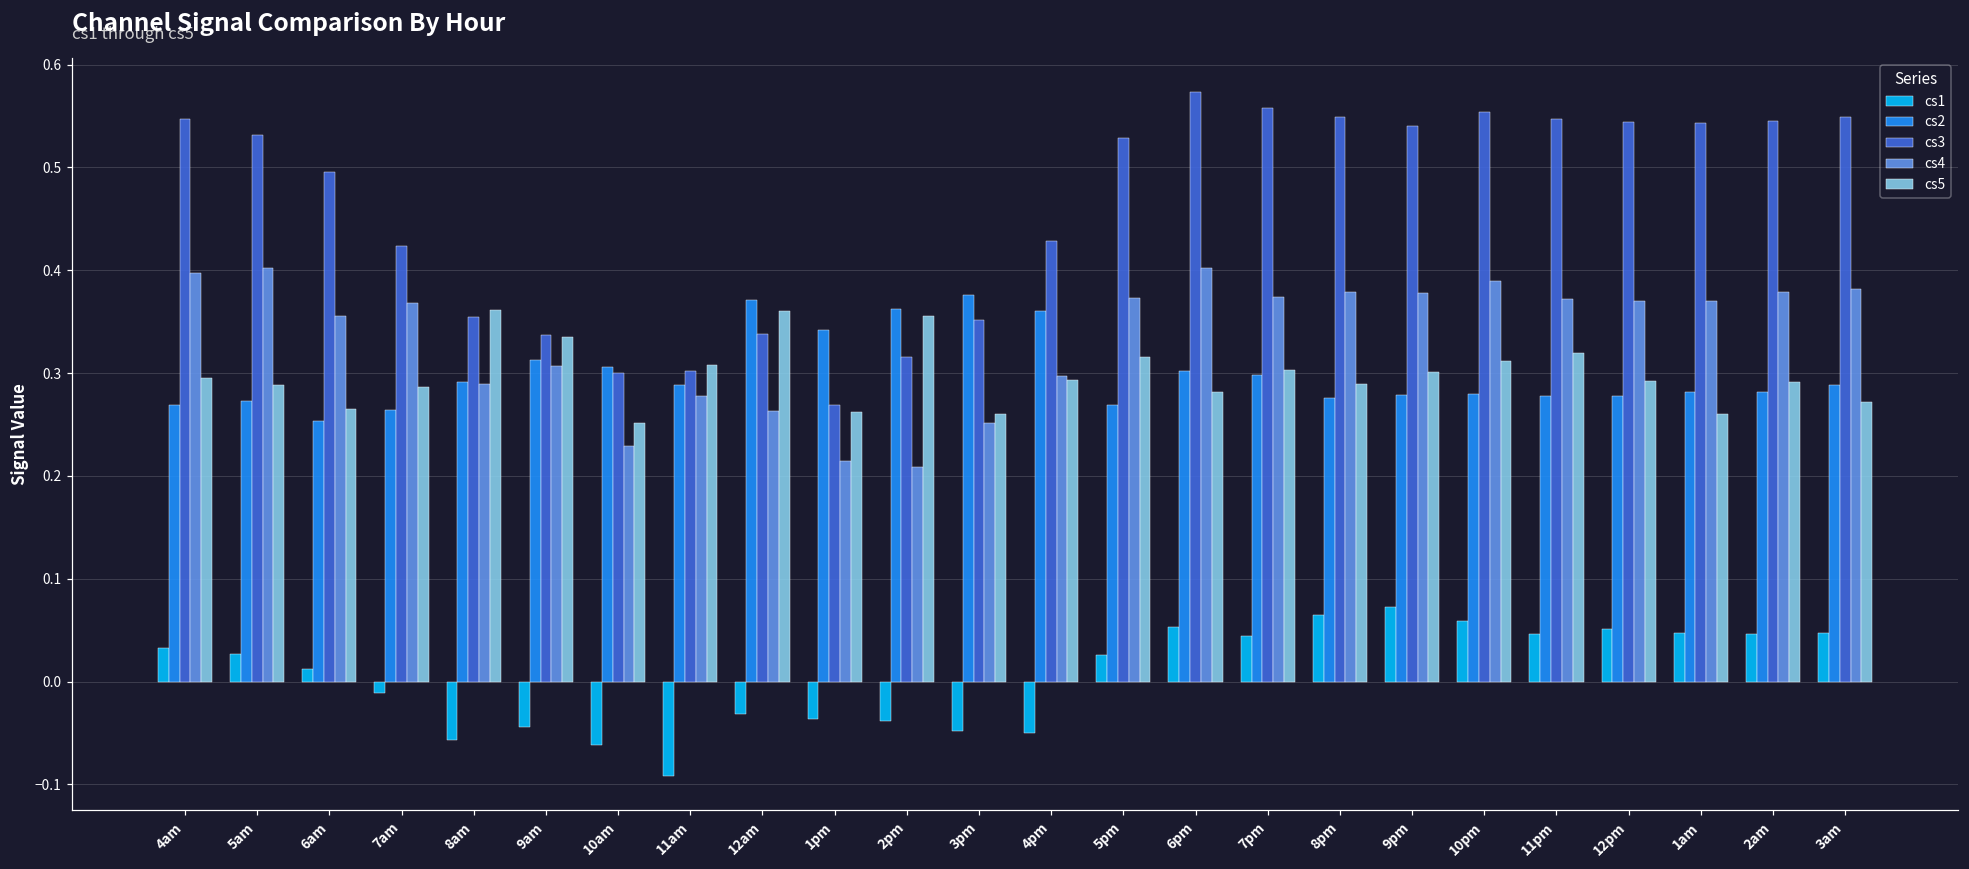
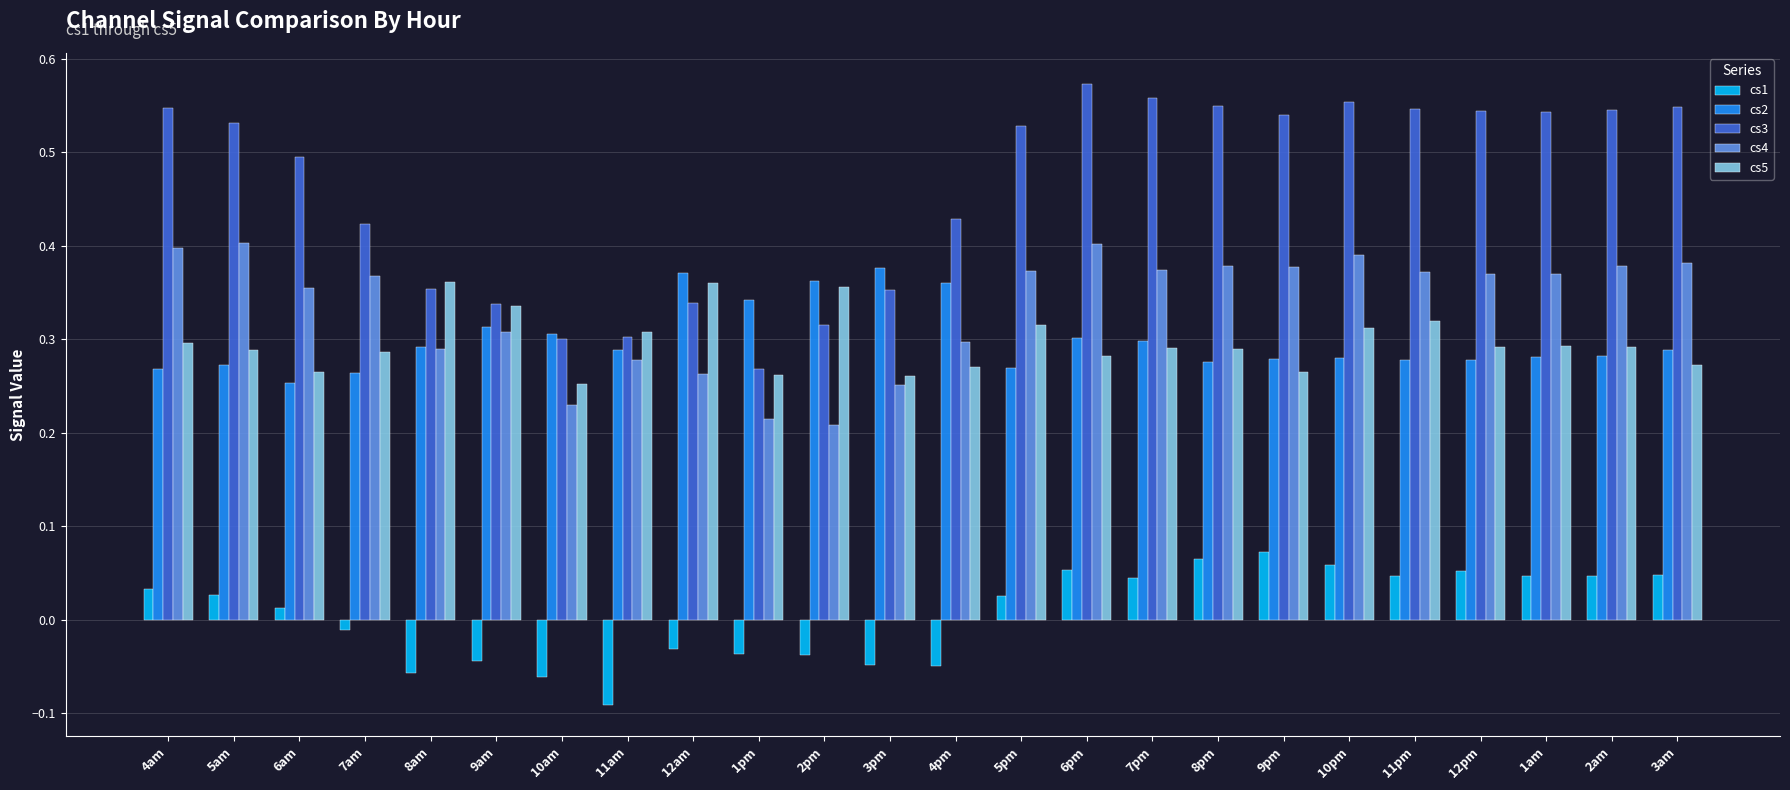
  {
    "cs5": {
      "4am": 0.30,
      "5am": 0.29,
      "6am": 0.27,
      "7am": 0.29,
      "8am": 0.36,
      "9am": 0.34,
      "10am": 0.25,
      "11am": 0.31,
      "12am": 0.36,
      "1pm": 0.26,
      "2pm": 0.36,
      "3pm": 0.26,
-     "4pm": 0.29,
+     "4pm": 0.27,
      "5pm": 0.32,
      "6pm": 0.28,
-     "7pm": 0.30,
+     "7pm": 0.29,
      "8pm": 0.29,
-     "9pm": 0.30,
+     "9pm": 0.27,
      "10pm": 0.31,
      "11pm": 0.32,
      "12pm": 0.29,
-     "1am": 0.26,
+     "1am": 0.29,
      "2am": 0.29,
      "3am": 0.27
    }
  }
